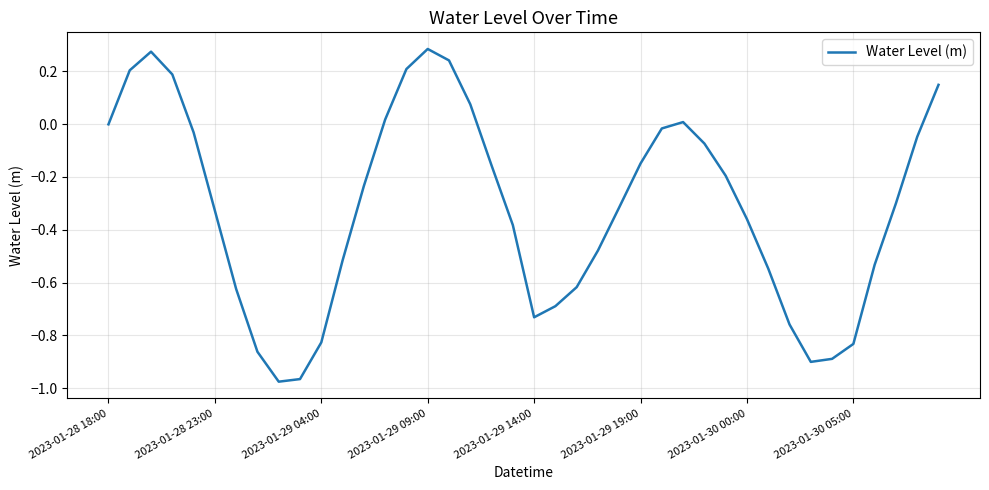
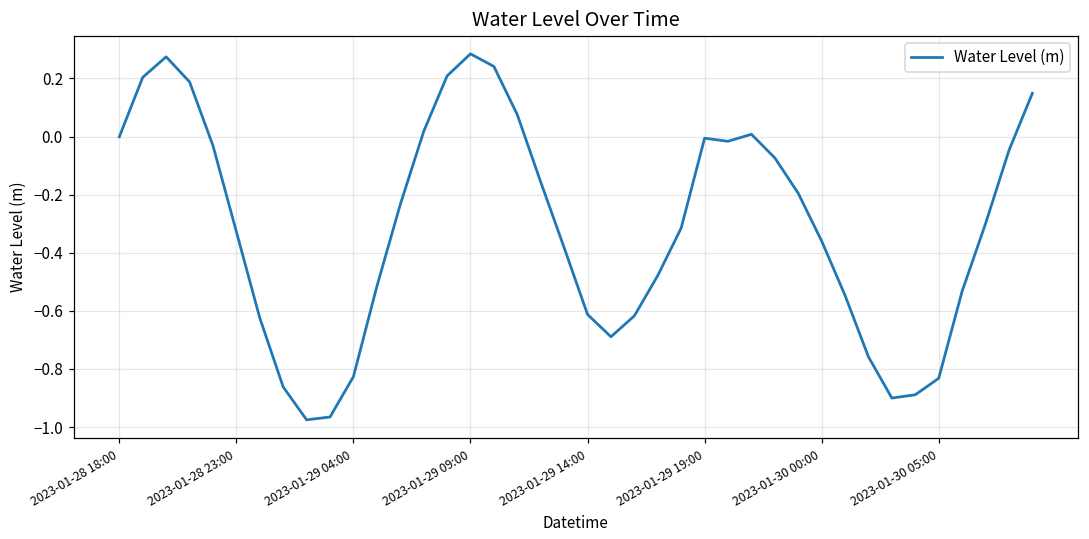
  {
    "2023-01-28 18:00": 0.00,
    "2023-01-28 23:00": -0.33,
    "2023-01-29 04:00": -0.83,
    "2023-01-29 09:00": 0.28,
-   "2023-01-29 14:00": -0.73,
-   "2023-01-29 19:00": -0.15,
+   "2023-01-29 14:00": -0.61,
+   "2023-01-29 19:00": -0.01,
    "2023-01-30 00:00": -0.36,
    "2023-01-30 05:00": -0.83
  }
